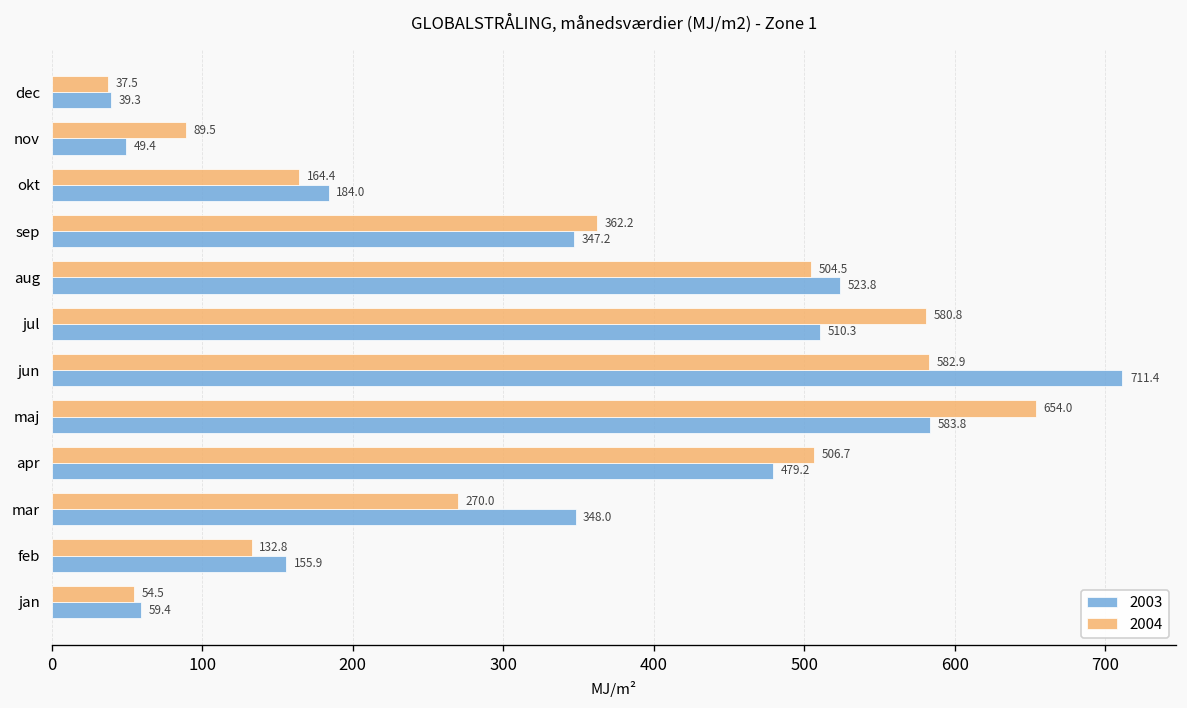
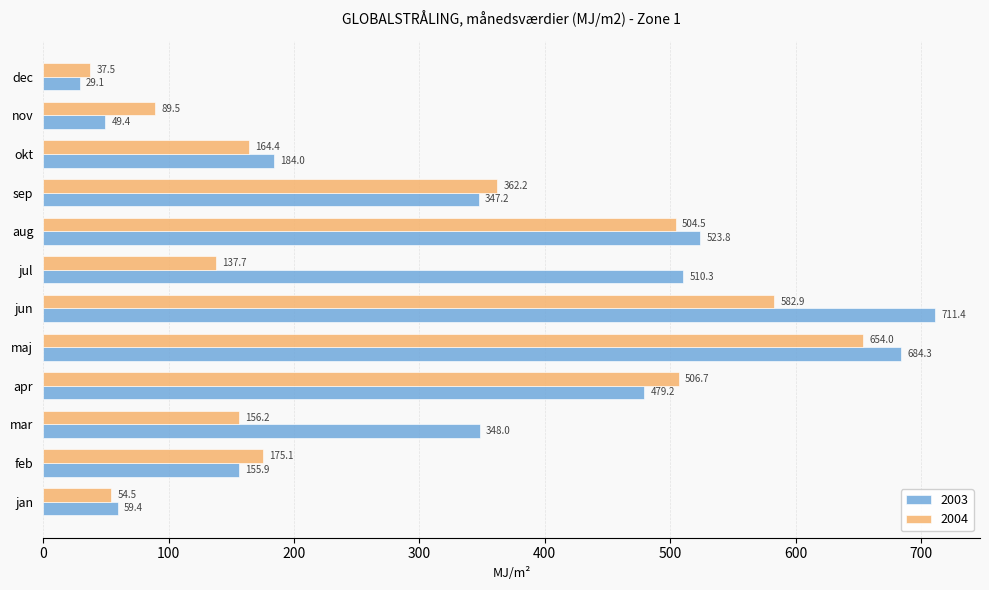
  {
    "2003": {
-     "dec": 39.3,
+     "dec": 29.1,
      "nov": 49.4,
      "okt": 184.0,
      "sep": 347.2,
      "aug": 523.8,
      "jul": 510.3,
      "jun": 711.4,
-     "maj": 583.8,
+     "maj": 684.3,
      "apr": 479.2,
      "mar": 348.0,
      "feb": 155.9,
      "jan": 59.4
    },
    "2004": {
      "dec": 37.5,
      "nov": 89.5,
      "okt": 164.4,
      "sep": 362.2,
      "aug": 504.5,
-     "jul": 580.8,
+     "jul": 137.7,
      "jun": 582.9,
      "maj": 654.0,
      "apr": 506.7,
-     "mar": 270.0,
-     "feb": 132.8,
+     "mar": 156.2,
+     "feb": 175.1,
      "jan": 54.5
    }
  }
